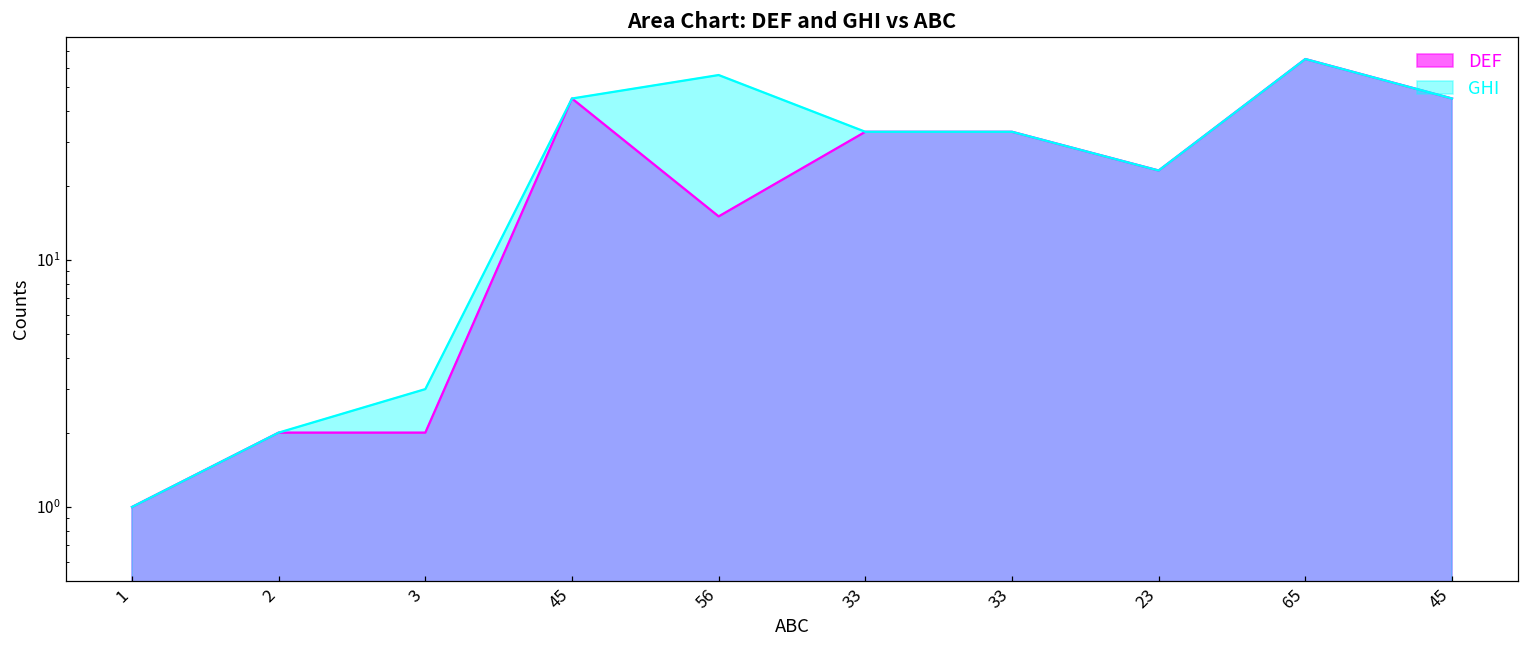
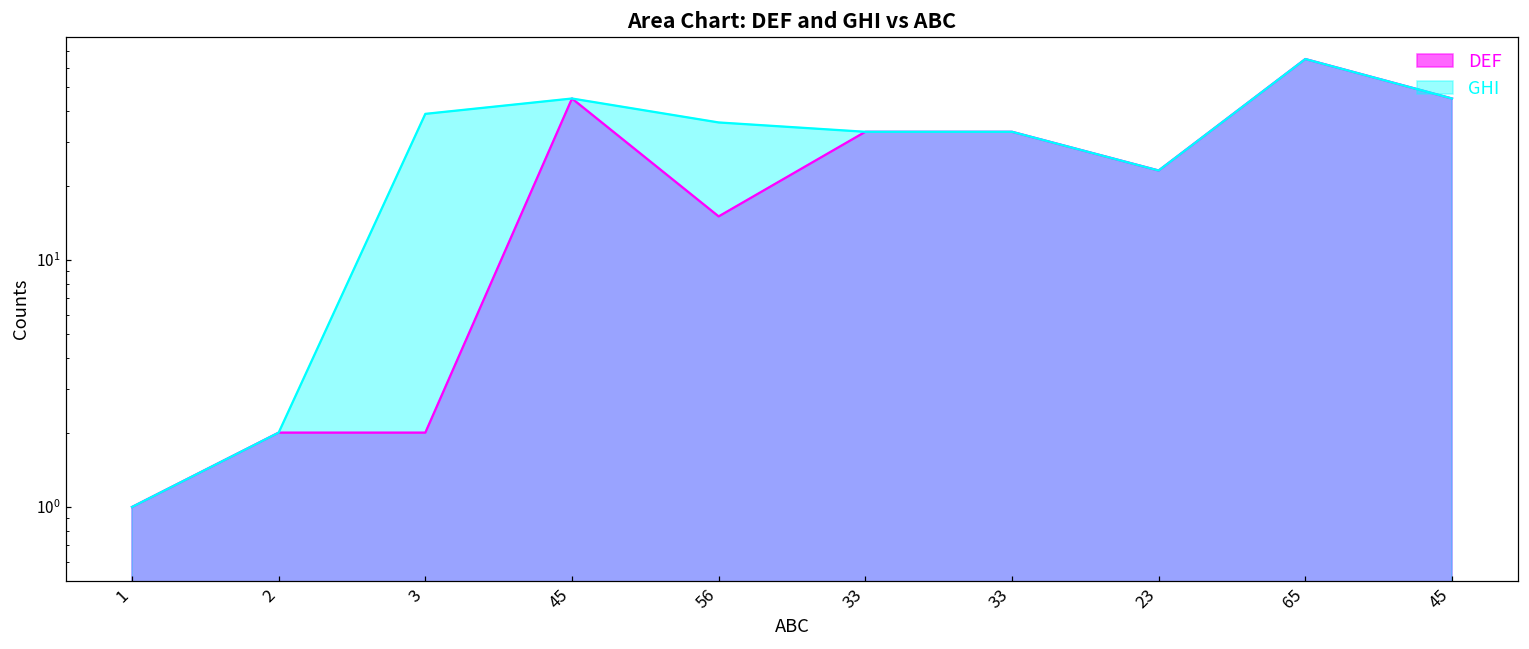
  {
    "DEF": {
      "3": 2,
      "56": 15
    },
    "GHI": {
-     "3": 3,
-     "56": 56
+     "3": 39,
+     "56": 36
    }
  }
